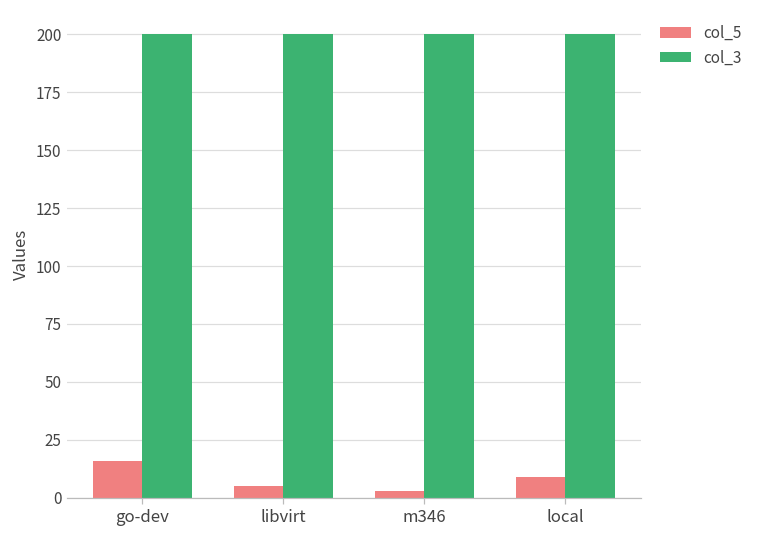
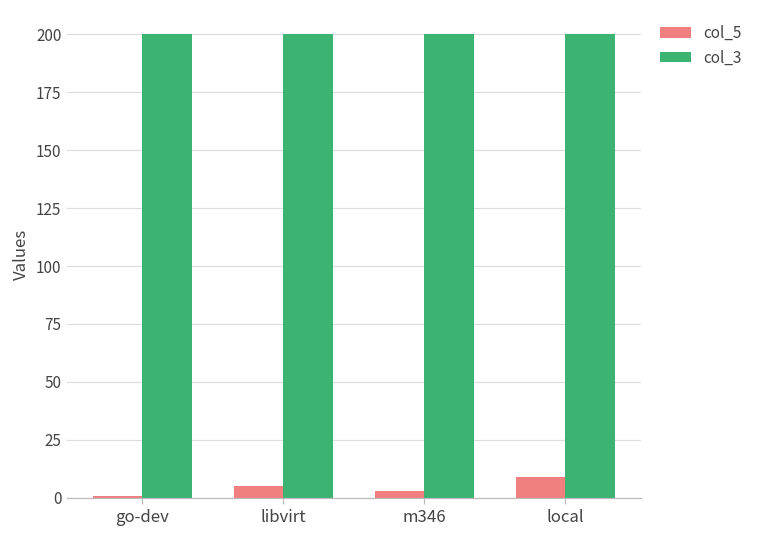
  {
    "col_5": {
-     "go-dev": 16,
+     "go-dev": 1,
      "libvirt": 5,
      "m346": 3,
      "local": 9
    },
    "col_3": {
      "go-dev": 200,
      "libvirt": 200,
      "m346": 200,
      "local": 200
    }
  }
